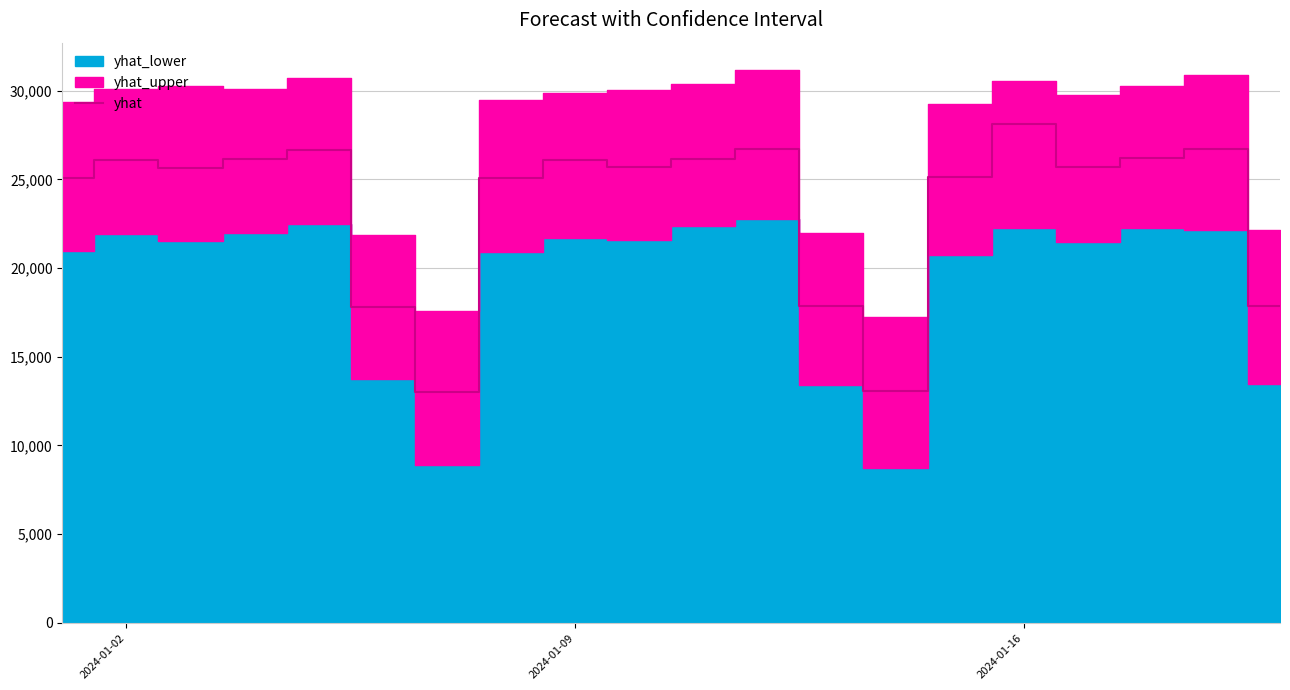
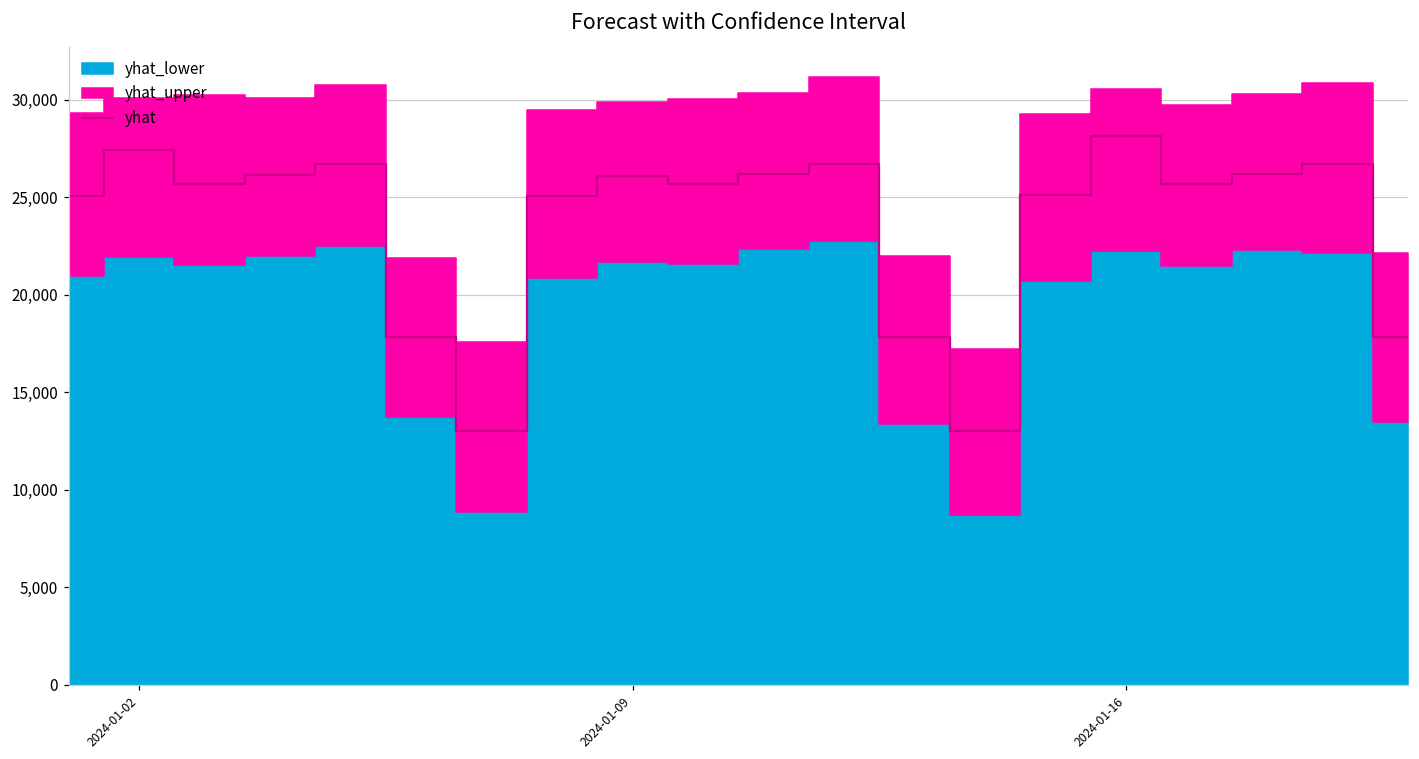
  {
    "yhat": {
-     "2024-01-02": "26,100",
+     "2024-01-02": "27,400",
      "2024-01-09": "26,100",
      "2024-01-16": "28,100"
    }
  }
